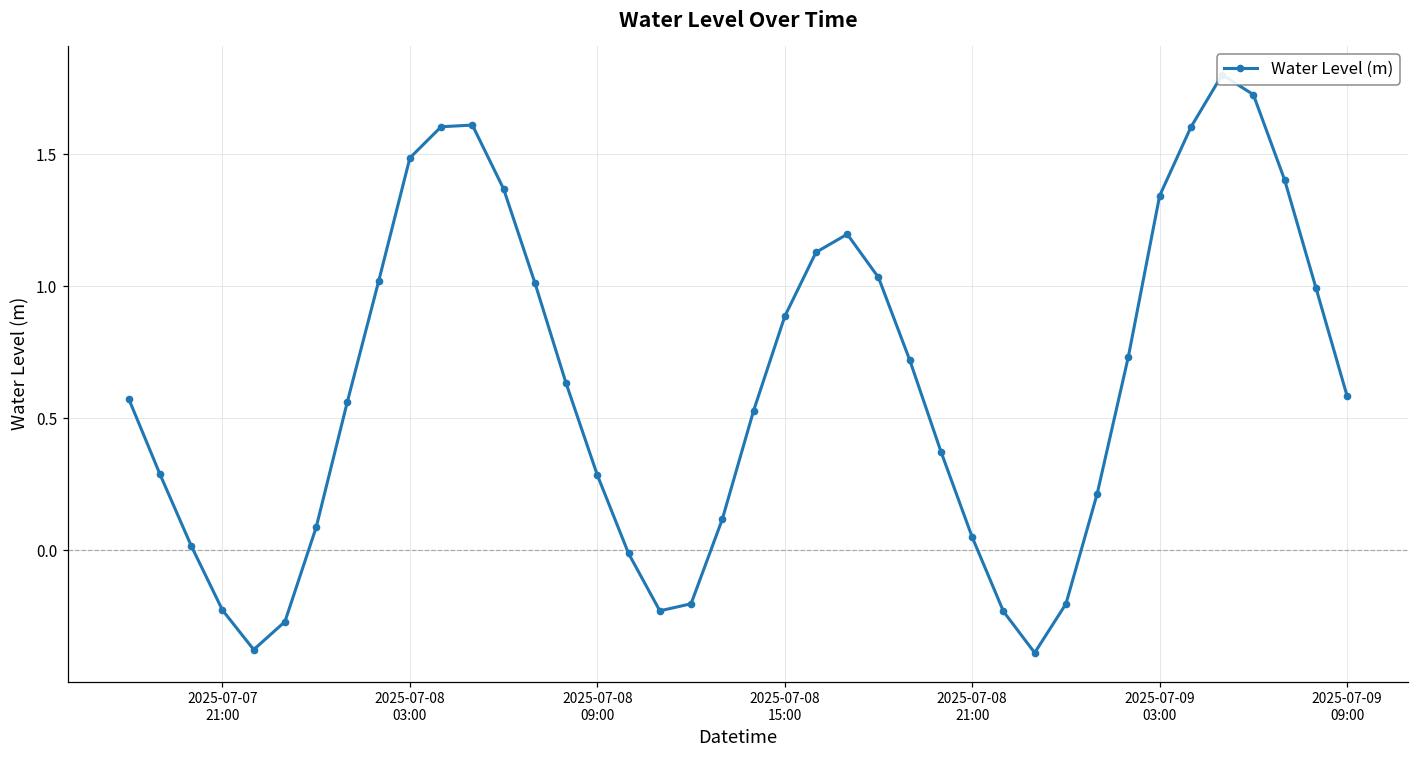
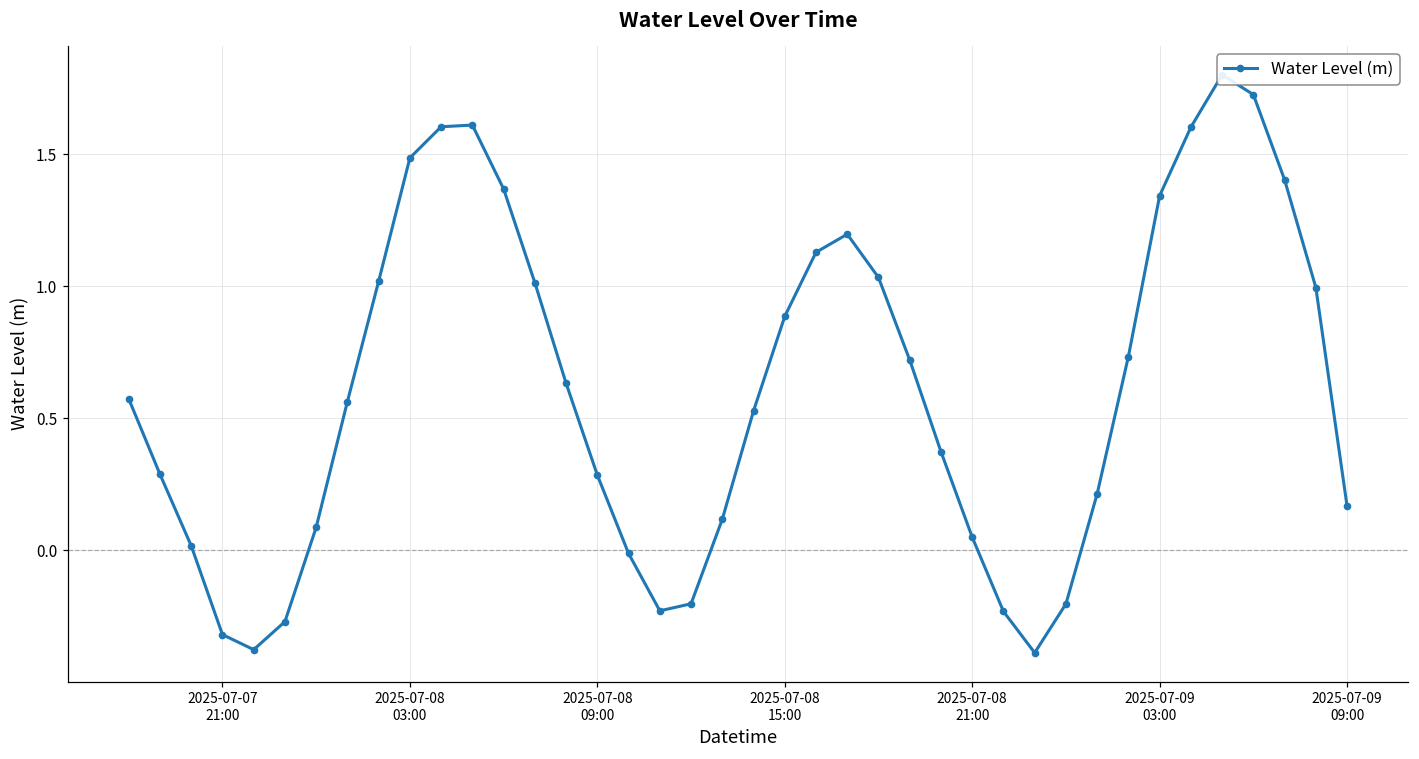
  {
-   "2025-07-07 21:00": -0.23,
+   "2025-07-07 21:00": -0.32,
    "2025-07-08 03:00": 1.49,
    "2025-07-08 09:00": 0.29,
    "2025-07-08 15:00": 0.89,
    "2025-07-08 21:00": 0.05,
    "2025-07-09 03:00": 1.34,
-   "2025-07-09 09:00": 0.59
+   "2025-07-09 09:00": 0.17
  }
